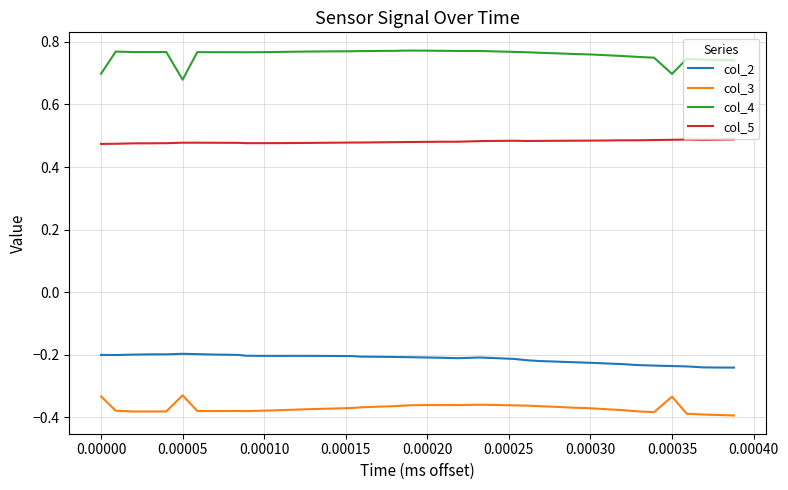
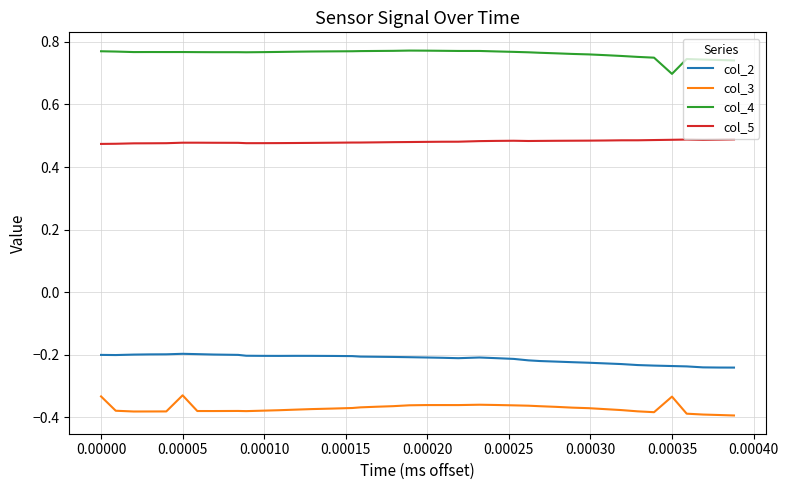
  {
    "col_2": {
      "0.00000": -0.20,
      "0.00005": -0.20,
      "0.00035": -0.24
    },
    "col_3": {
      "0.00000": -0.33,
      "0.00005": -0.33,
      "0.00035": -0.33
    },
    "col_4": {
-     "0.00000": 0.70,
-     "0.00005": 0.68,
+     "0.00000": 0.77,
+     "0.00005": 0.77,
      "0.00035": 0.70
    },
    "col_5": {
      "0.00000": 0.47,
      "0.00005": 0.48,
      "0.00035": 0.49
    }
  }
